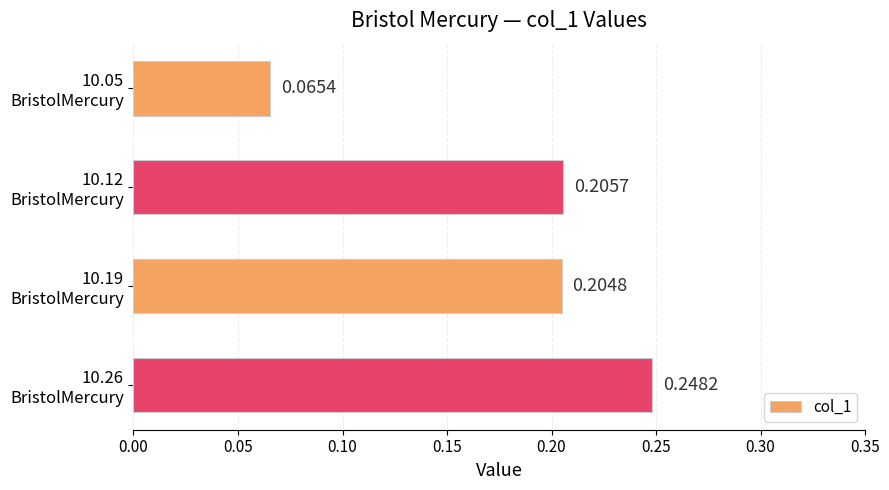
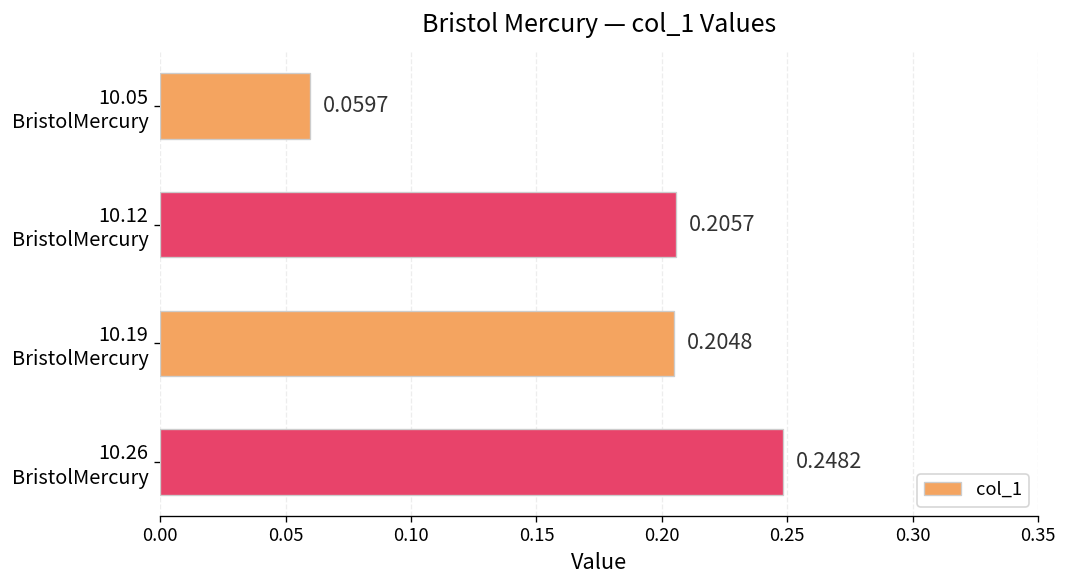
  {
-   "10.05 BristolMercury": 0.0654,
+   "10.05 BristolMercury": 0.0597,
    "10.12 BristolMercury": 0.2057,
    "10.19 BristolMercury": 0.2048,
    "10.26 BristolMercury": 0.2482
  }
